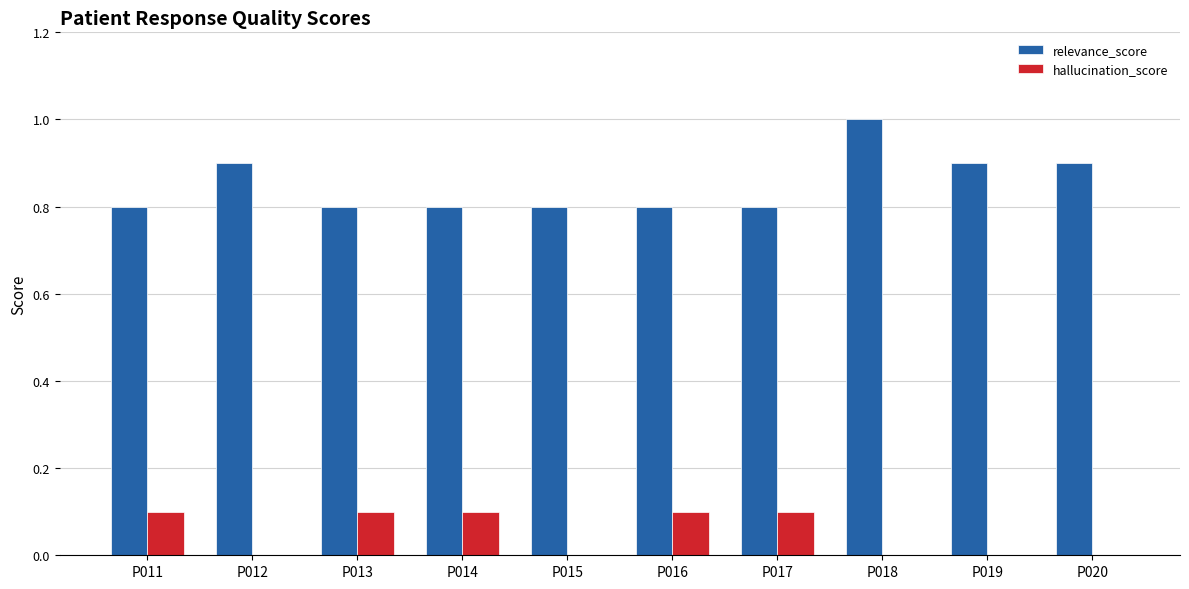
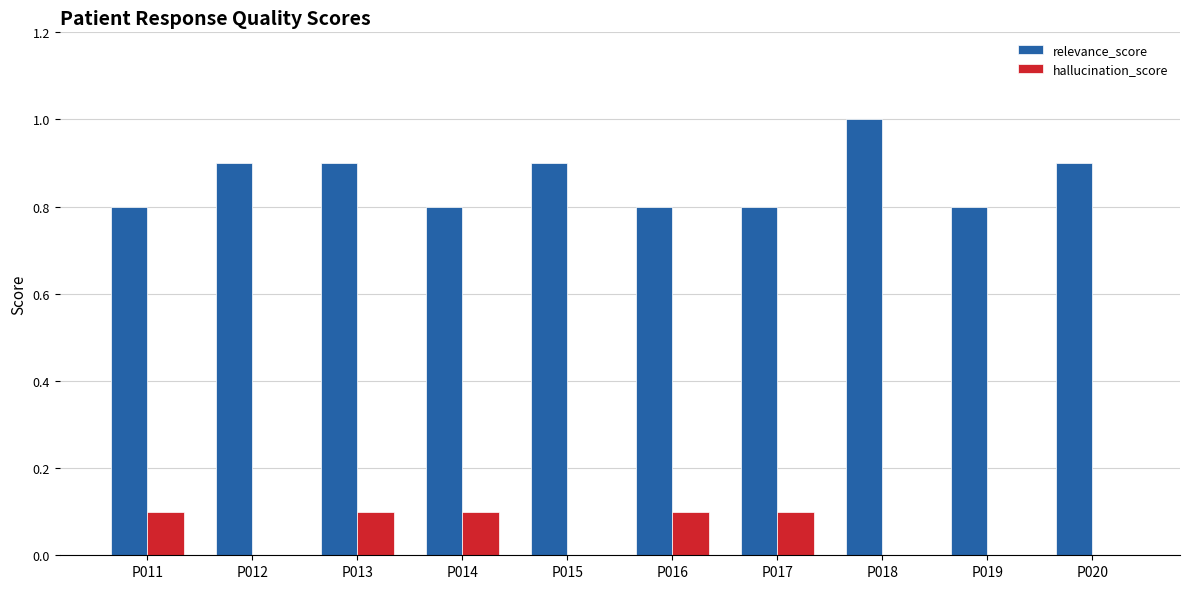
  {
    "relevance_score": {
      "P011": 0.8,
      "P012": 0.9,
-     "P013": 0.8,
+     "P013": 0.9,
      "P014": 0.8,
-     "P015": 0.8,
+     "P015": 0.9,
      "P016": 0.8,
      "P017": 0.8,
      "P018": 1.0,
-     "P019": 0.9,
+     "P019": 0.8,
      "P020": 0.9
    },
    "hallucination_score": {
      "P011": 0.1,
      "P012": 0.0,
      "P013": 0.1,
      "P014": 0.1,
      "P015": 0.0,
      "P016": 0.1,
      "P017": 0.1,
      "P018": 0.0,
      "P019": 0.0,
      "P020": 0.0
    }
  }
